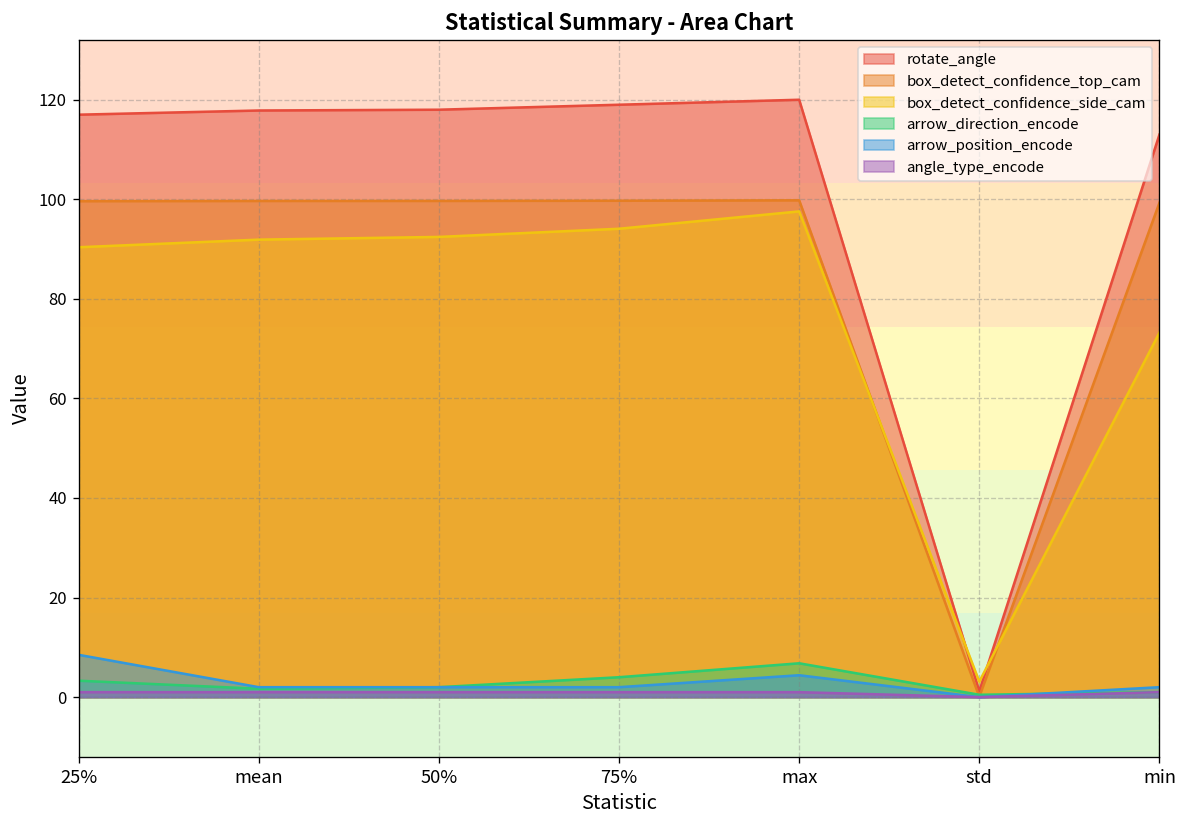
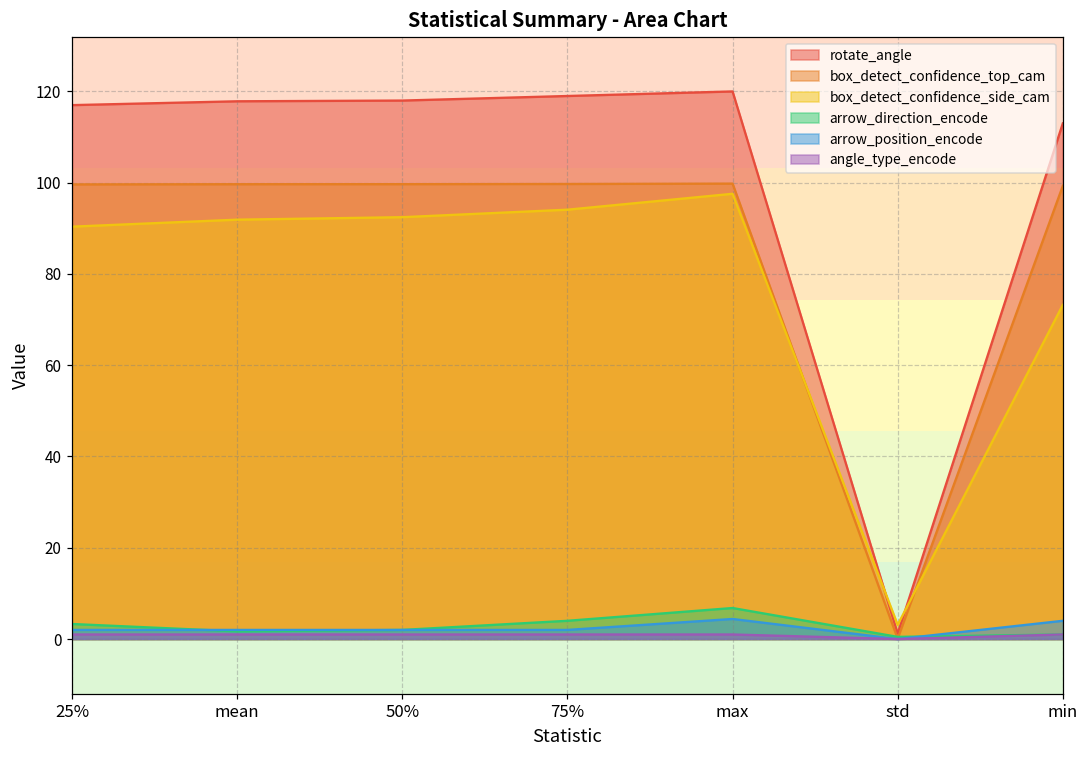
  {
    "arrow_direction_encode": {
      "25%": 3,
      "75%": 4,
      "max": 7
    },
    "arrow_position_encode": {
-     "25%": 9,
+     "25%": 2,
      "75%": 2,
      "max": 4,
-     "min": 2
+     "min": 4
    },
    "angle_type_encode": {
      "25%": 1,
      "mean": 1,
      "50%": 1,
      "75%": 1,
      "max": 1
    }
  }
